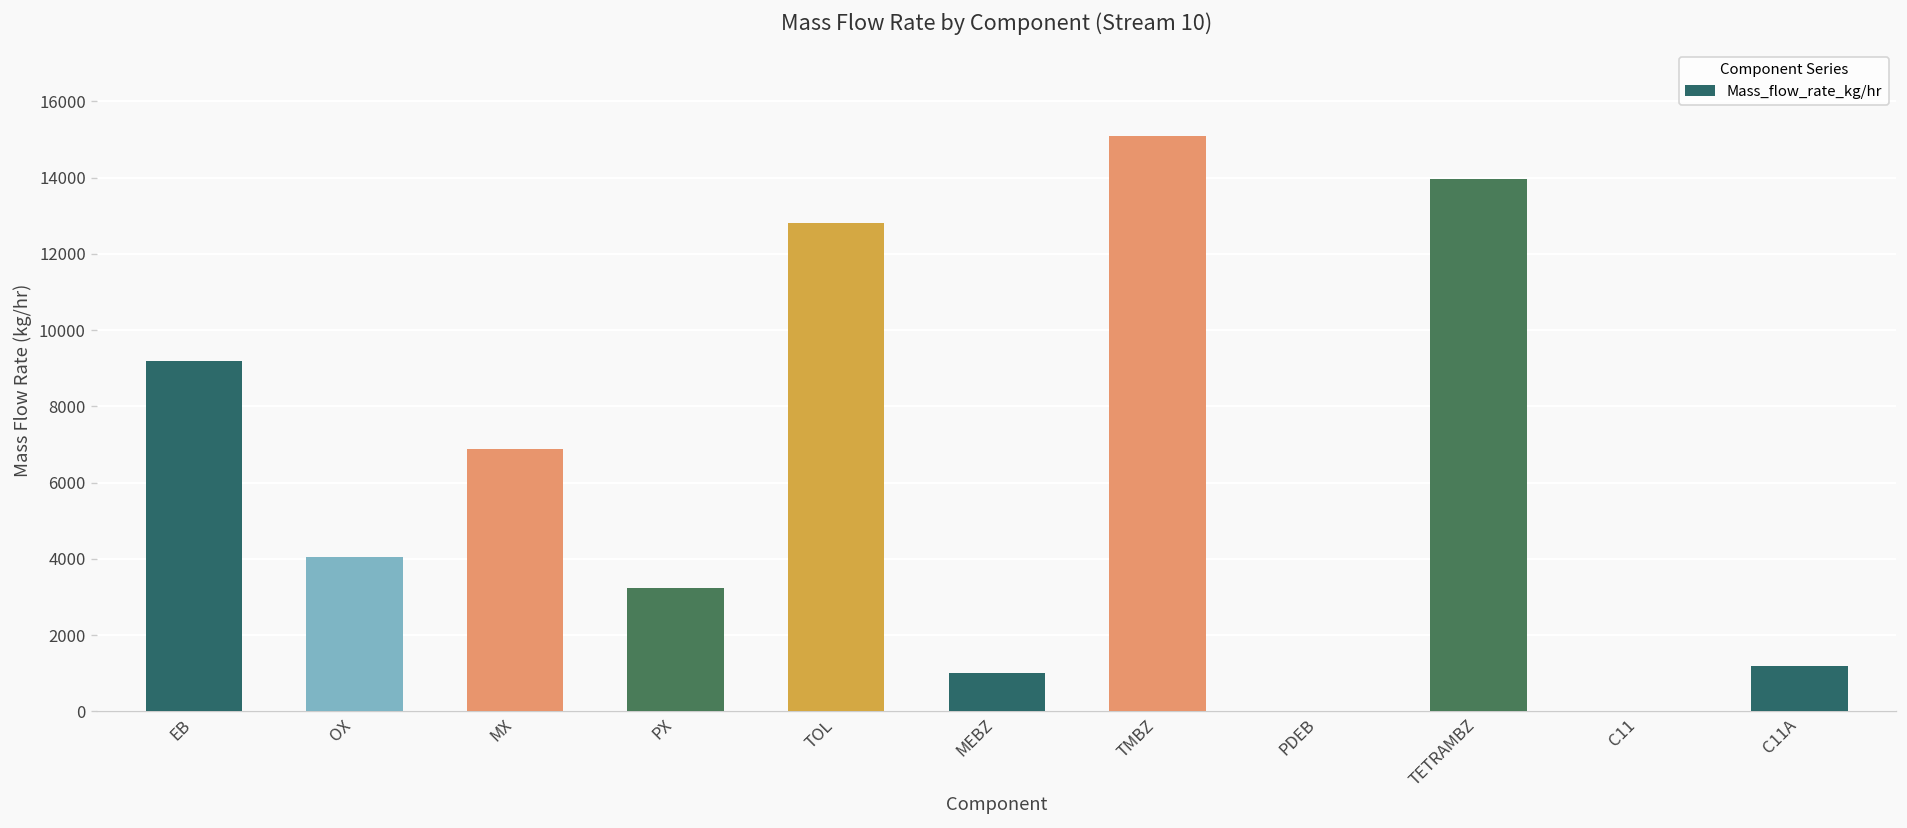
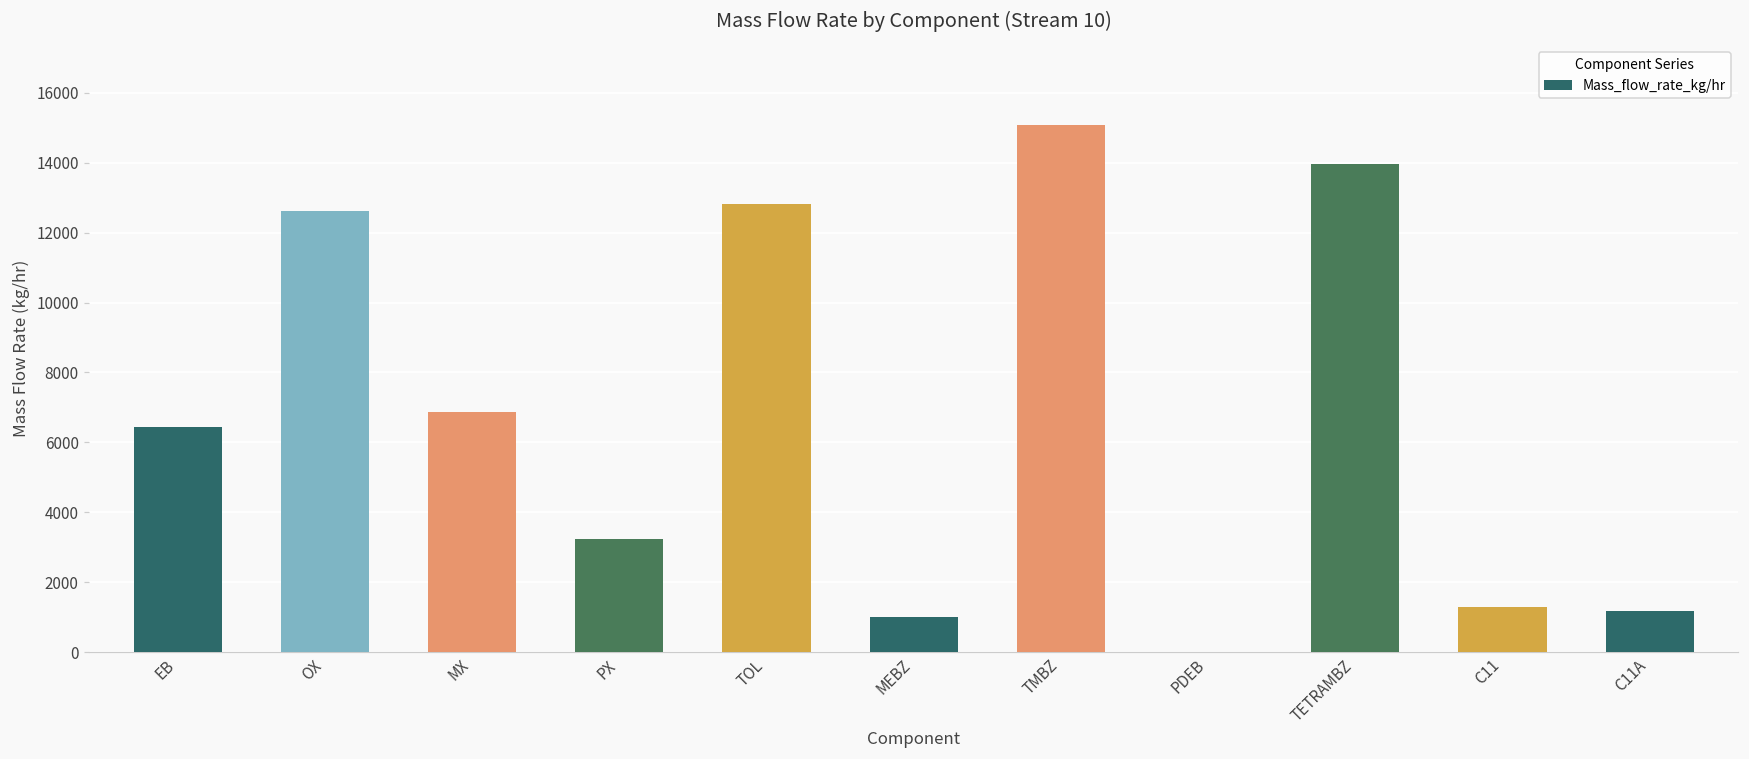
  {
-   "EB": 9200,
-   "OX": 4100,
+   "EB": 6400,
+   "OX": 12600,
    "MX": 6900,
    "PX": 3200,
    "TOL": 12800,
    "MEBZ": 1000,
    "TMBZ": 15100,
    "PDEB": 0,
    "TETRAMBZ": 14000,
-   "C11": 0,
+   "C11": 1300,
    "C11A": 1200
  }
